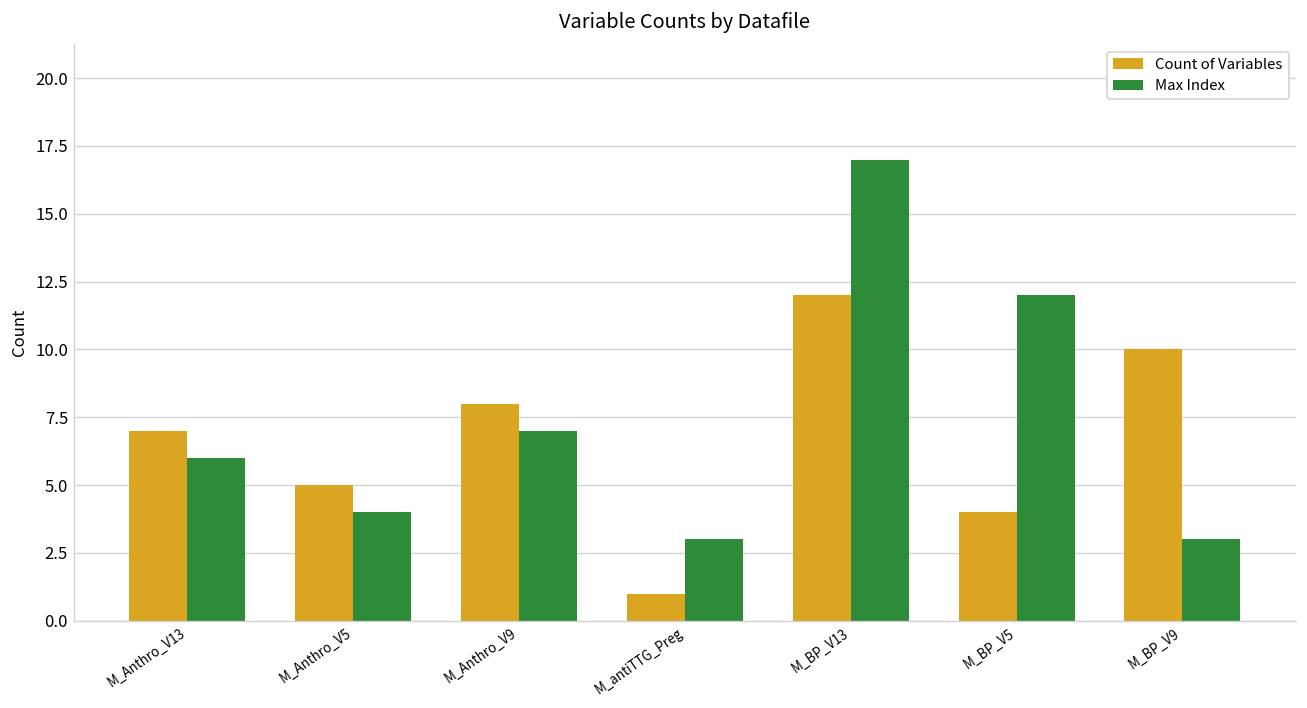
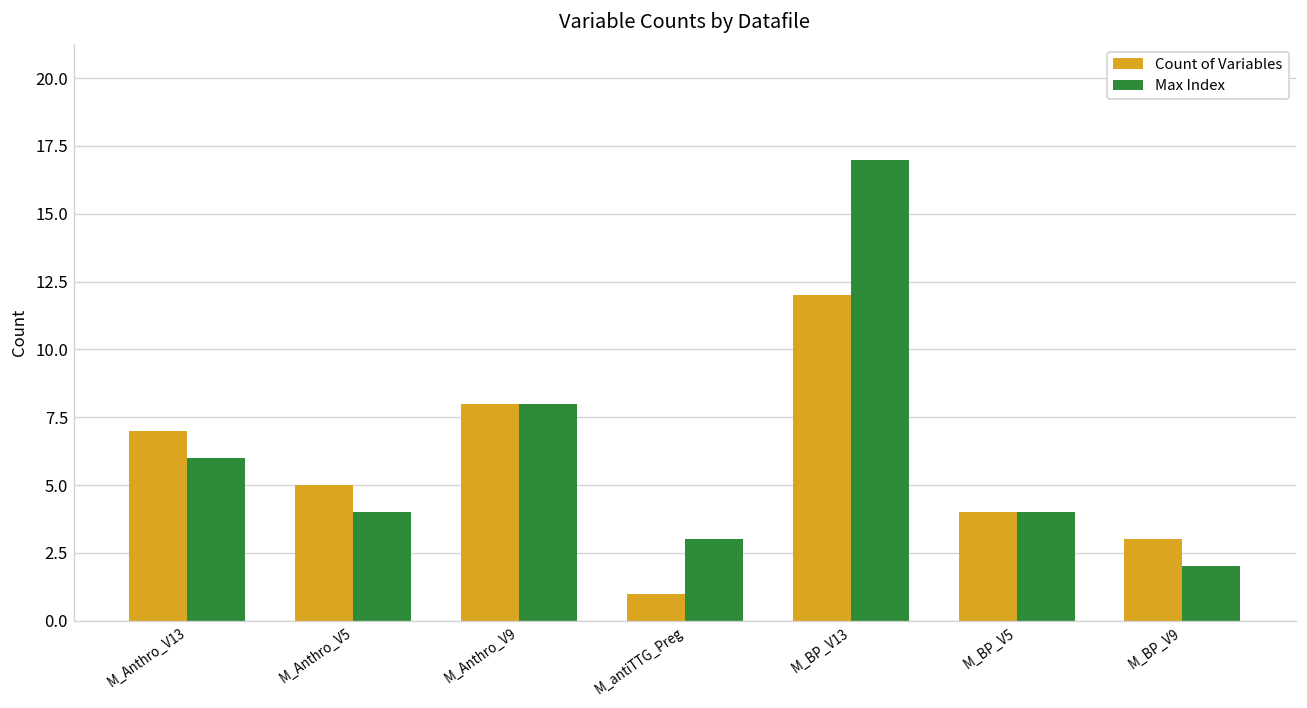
  {
    "Count of Variables": {
      "M_Anthro_V13": 7,
      "M_Anthro_V5": 5,
      "M_Anthro_V9": 8,
      "M_antiTTG_Preg": 1,
      "M_BP_V13": 12,
      "M_BP_V5": 4,
-     "M_BP_V9": 10
+     "M_BP_V9": 3
    },
    "Max Index": {
      "M_Anthro_V13": 6,
      "M_Anthro_V5": 4,
-     "M_Anthro_V9": 7,
+     "M_Anthro_V9": 8,
      "M_antiTTG_Preg": 3,
      "M_BP_V13": 17,
-     "M_BP_V5": 12,
-     "M_BP_V9": 3
+     "M_BP_V5": 4,
+     "M_BP_V9": 2
    }
  }
